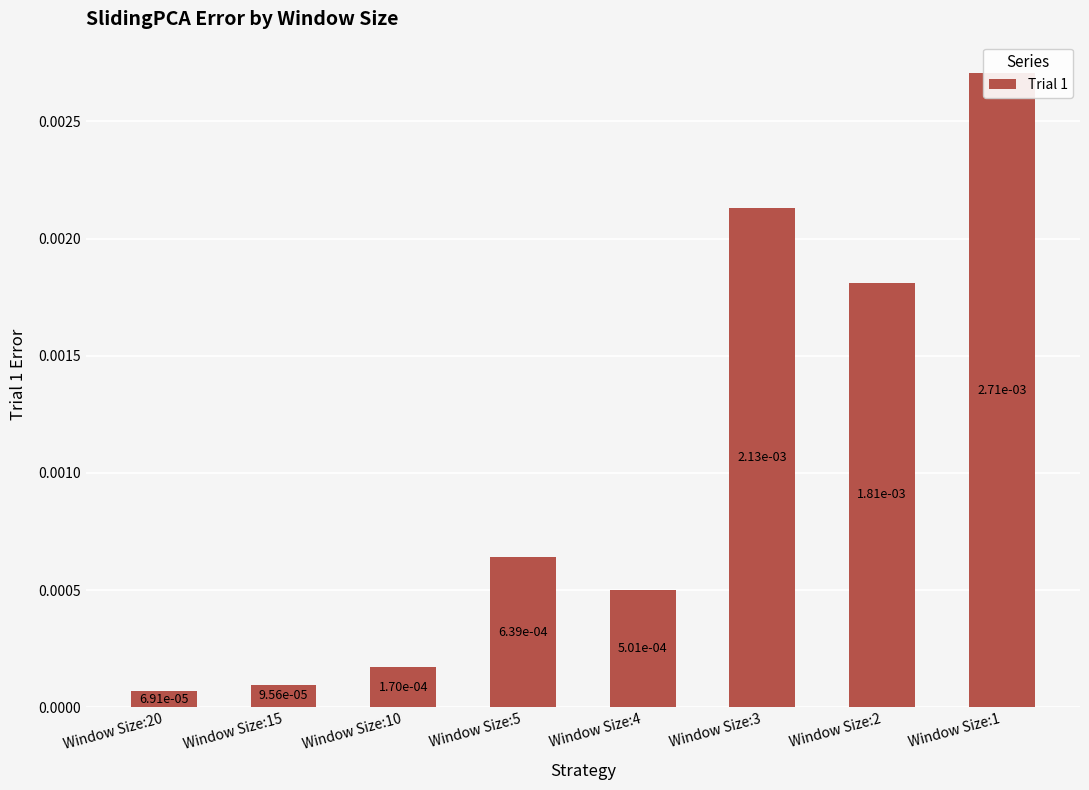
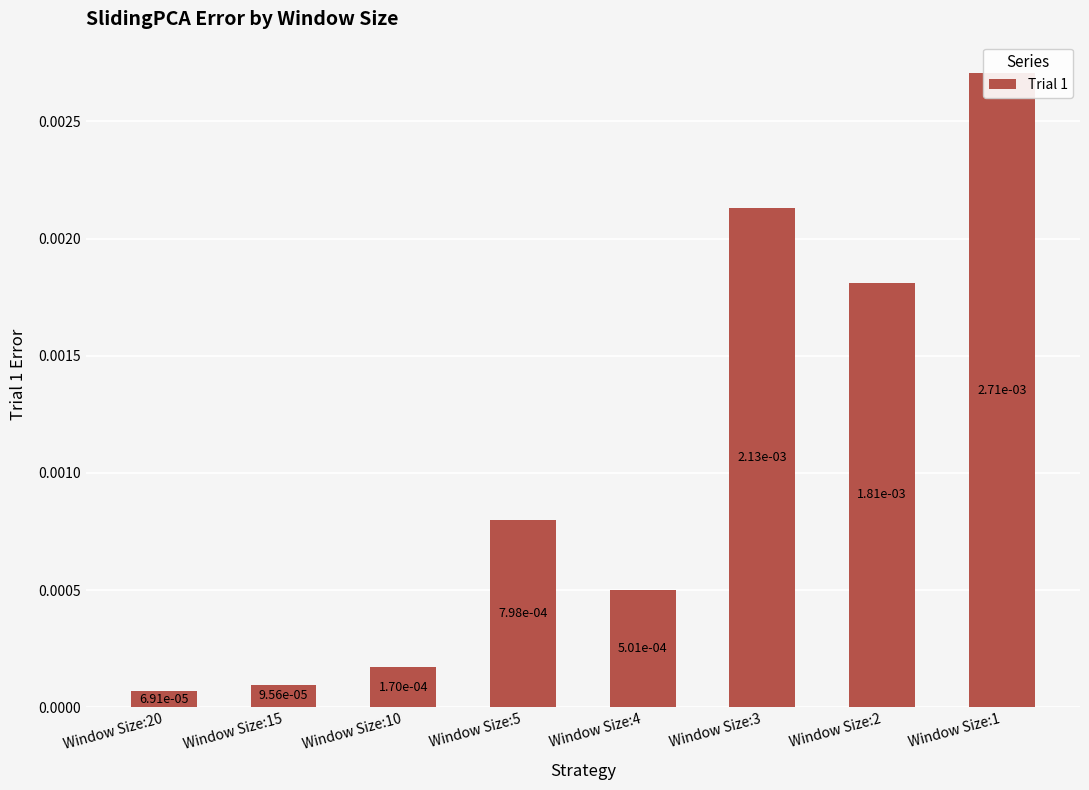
  {
    "Window Size:20": "6.91e-05",
    "Window Size:15": "9.56e-05",
    "Window Size:10": "1.70e-04",
-   "Window Size:5": "6.39e-04",
+   "Window Size:5": "7.98e-04",
    "Window Size:4": "5.01e-04",
    "Window Size:3": "2.13e-03",
    "Window Size:2": "1.81e-03"
  }
